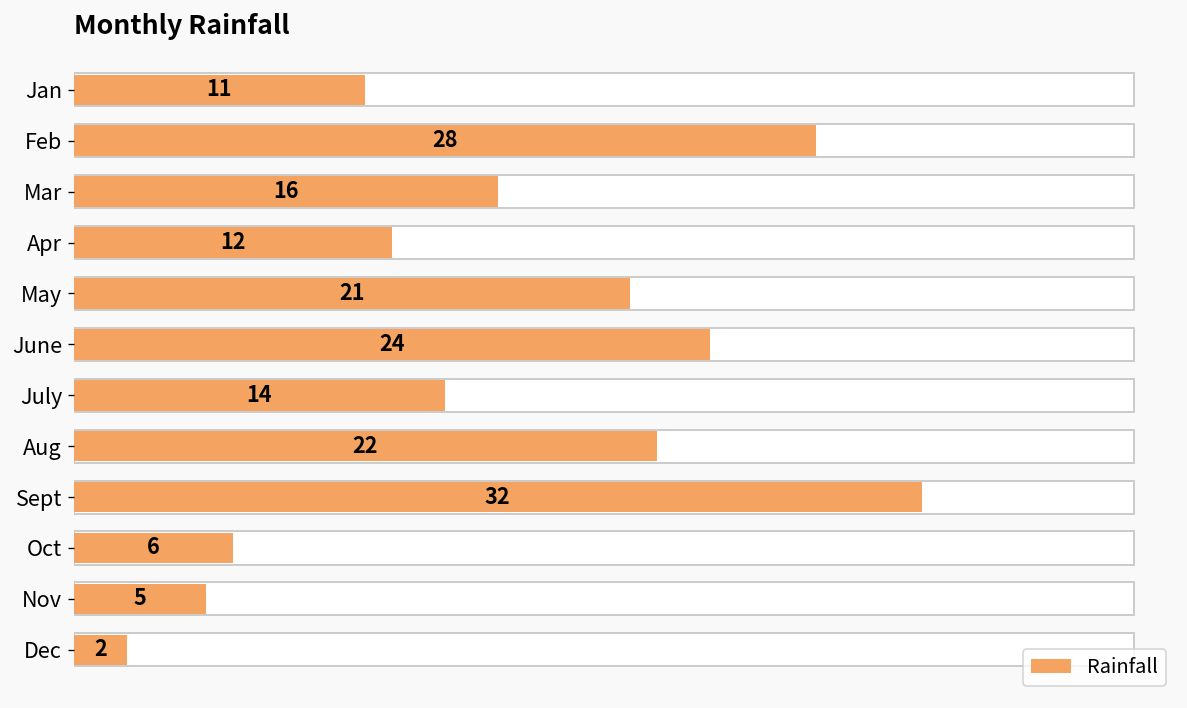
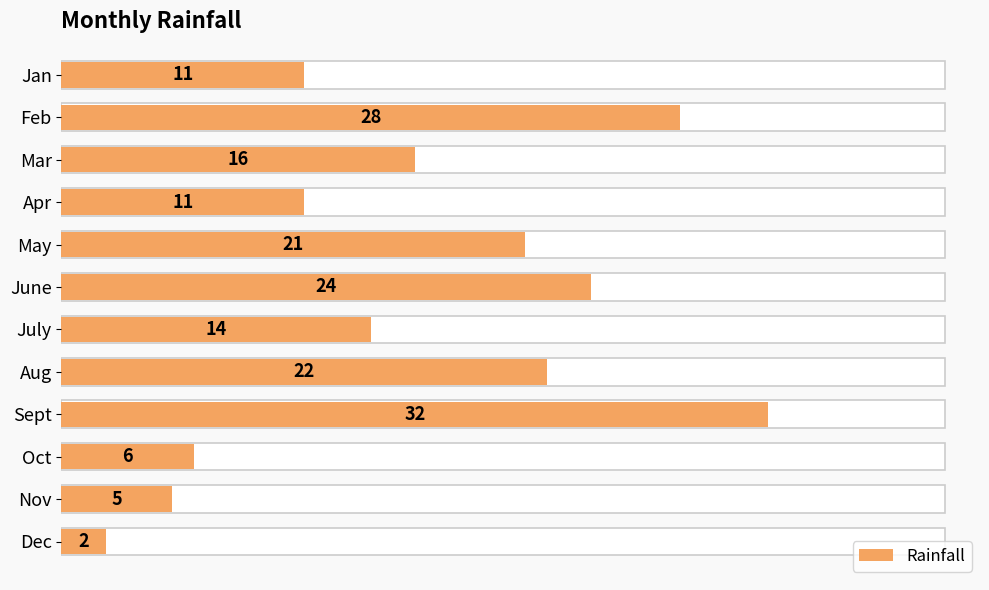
  {
    "Rainfall": {
-     "Apr": 12
+     "Apr": 11
    }
  }
